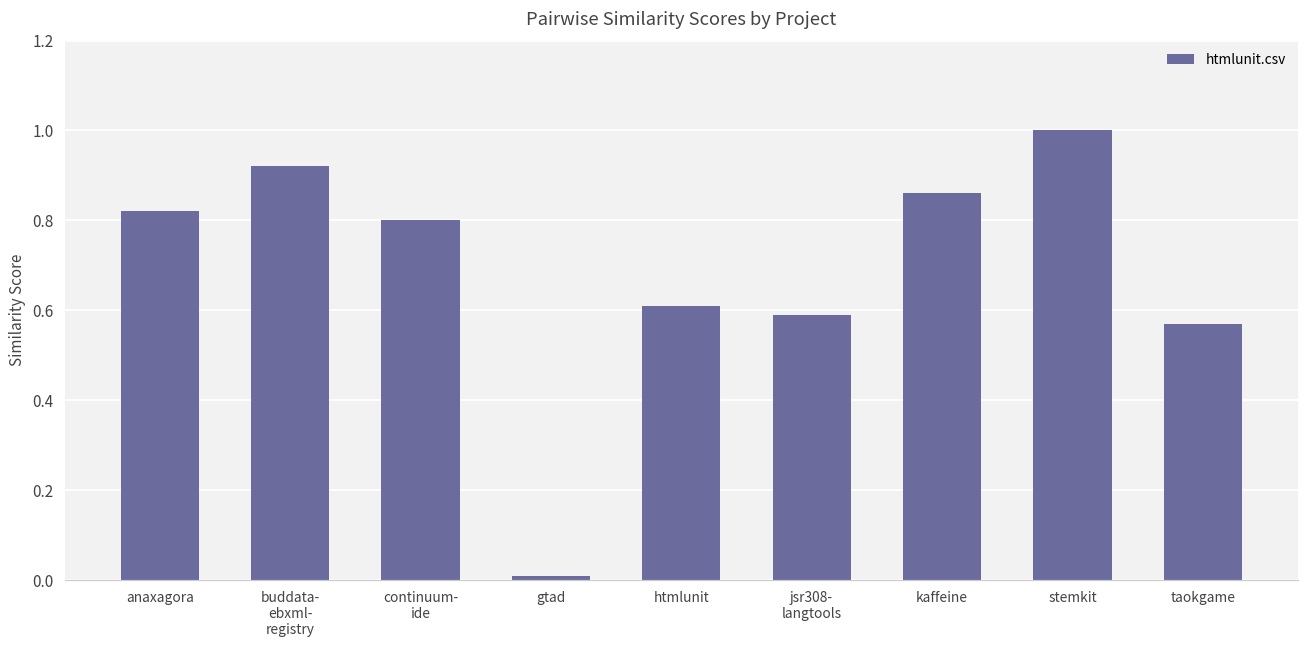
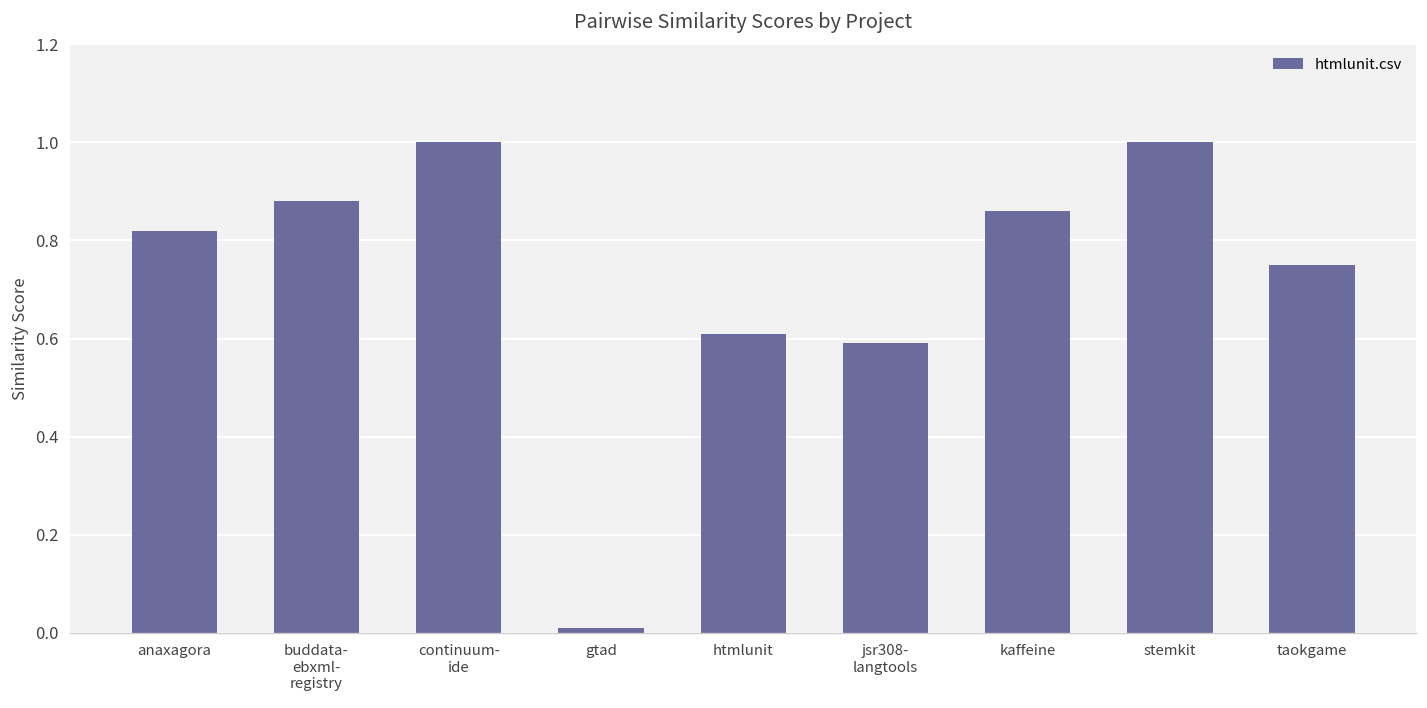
  {
    "anaxagora": 0.82,
-   "buddata- ebxml- registry": 0.92,
-   "continuum- ide": 0.8,
+   "buddata- ebxml- registry": 0.88,
+   "continuum- ide": 1.0,
    "gtad": 0.01,
    "htmlunit": 0.61,
    "jsr308- langtools": 0.59,
    "kaffeine": 0.86,
    "stemkit": 1.00,
-   "taokgame": 0.57
+   "taokgame": 0.75
  }
